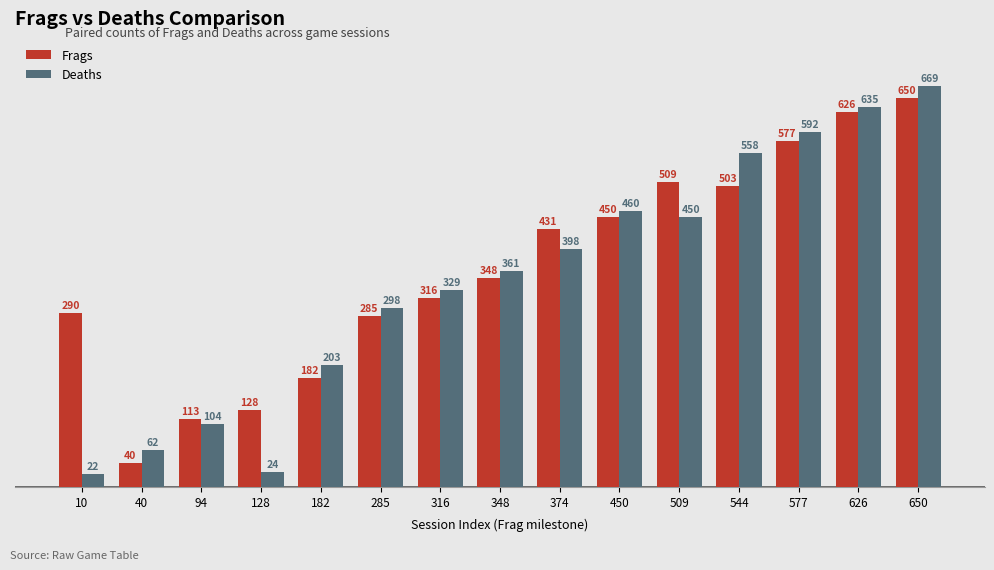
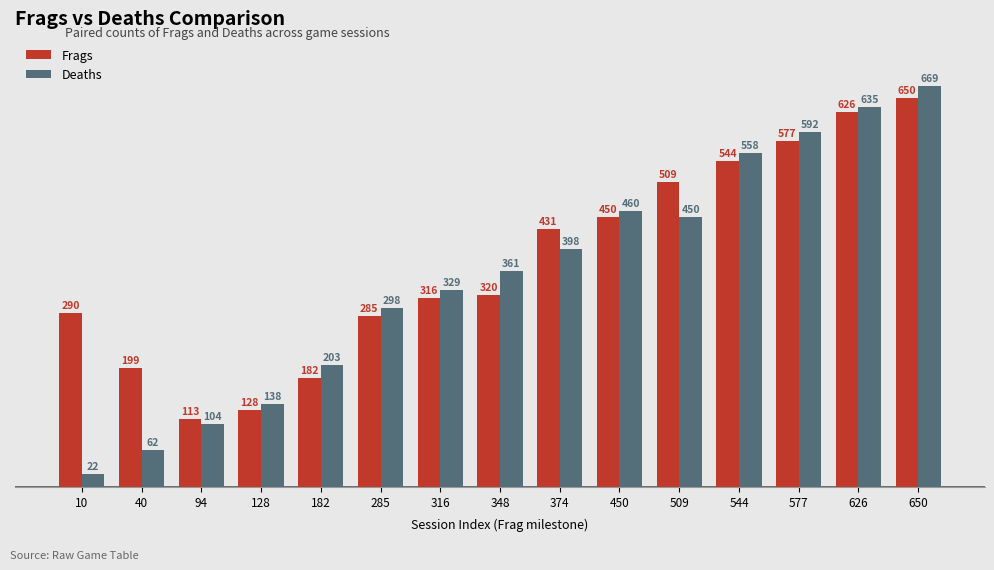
  {
    "Frags": {
      "10": 290,
-     "40": 40,
+     "40": 199,
      "94": 113,
      "128": 128,
      "182": 182,
      "285": 285,
      "316": 316,
-     "348": 348,
+     "348": 320,
      "374": 431,
      "450": 450,
      "509": 509,
-     "544": 503,
+     "544": 544,
      "577": 577,
      "626": 626,
      "650": 650
    },
    "Deaths": {
      "10": 22,
      "40": 62,
      "94": 104,
-     "128": 24,
+     "128": 138,
      "182": 203,
      "285": 298,
      "316": 329,
      "348": 361,
      "374": 398,
      "450": 460,
      "509": 450,
      "544": 558,
      "577": 592,
      "626": 635,
      "650": 669
    }
  }
